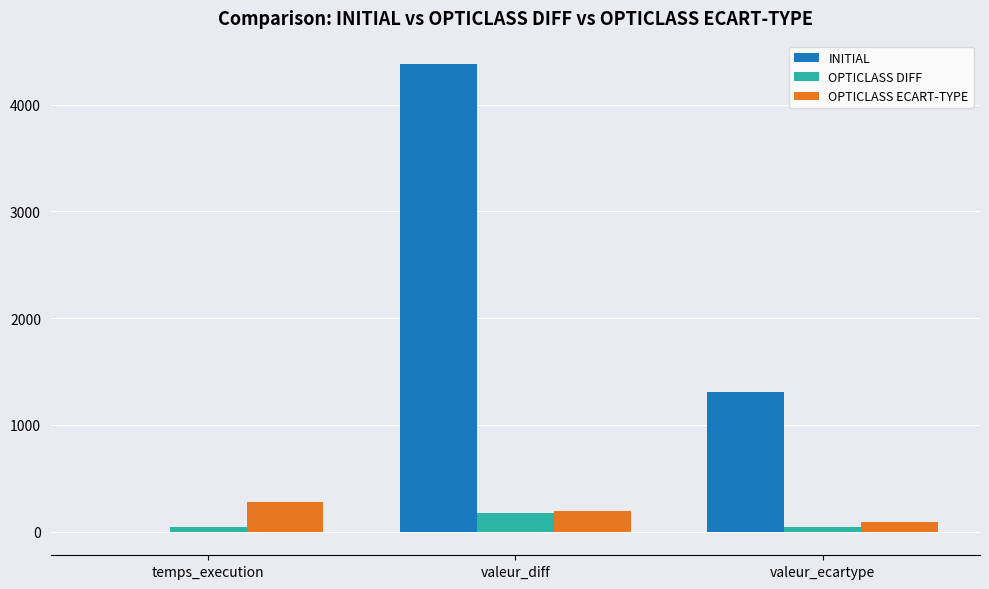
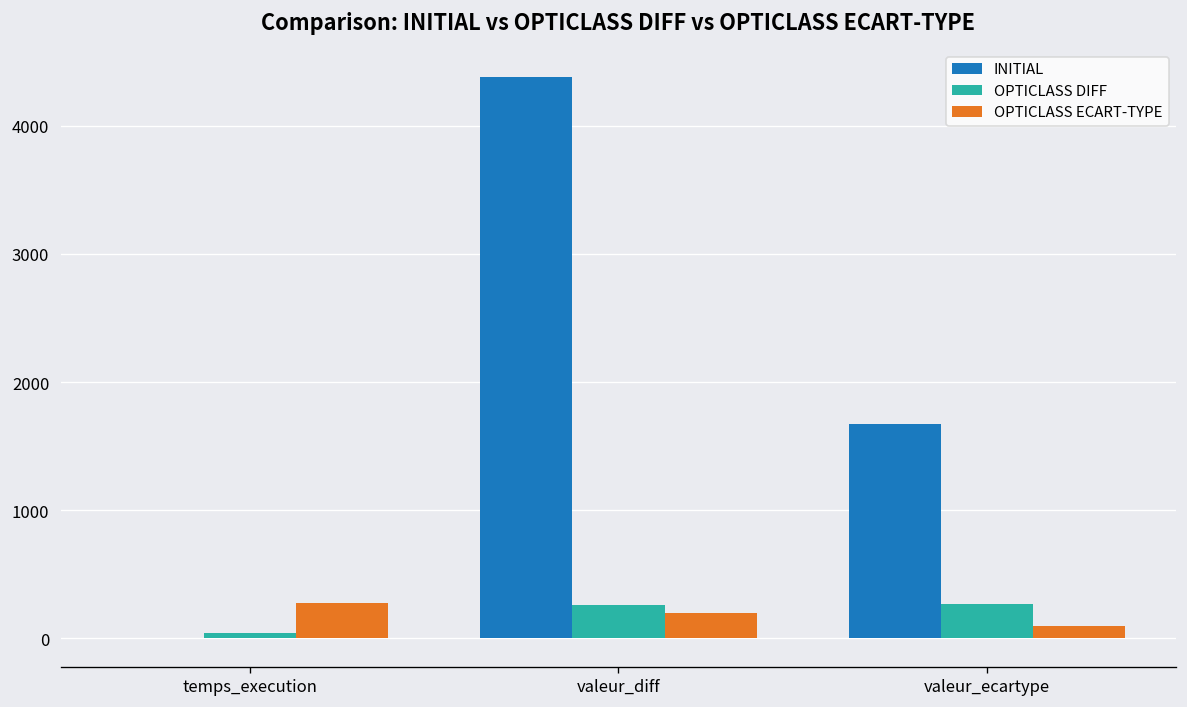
  {
    "INITIAL": {
      "valeur_diff": 4380,
-     "valeur_ecartype": 1310
+     "valeur_ecartype": 1670
    },
    "OPTICLASS DIFF": {
      "temps_execution": 40,
-     "valeur_diff": 180,
-     "valeur_ecartype": 50
+     "valeur_diff": 260,
+     "valeur_ecartype": 270
    },
    "OPTICLASS ECART-TYPE": {
      "temps_execution": 280,
      "valeur_diff": 190,
      "valeur_ecartype": 100
    }
  }
